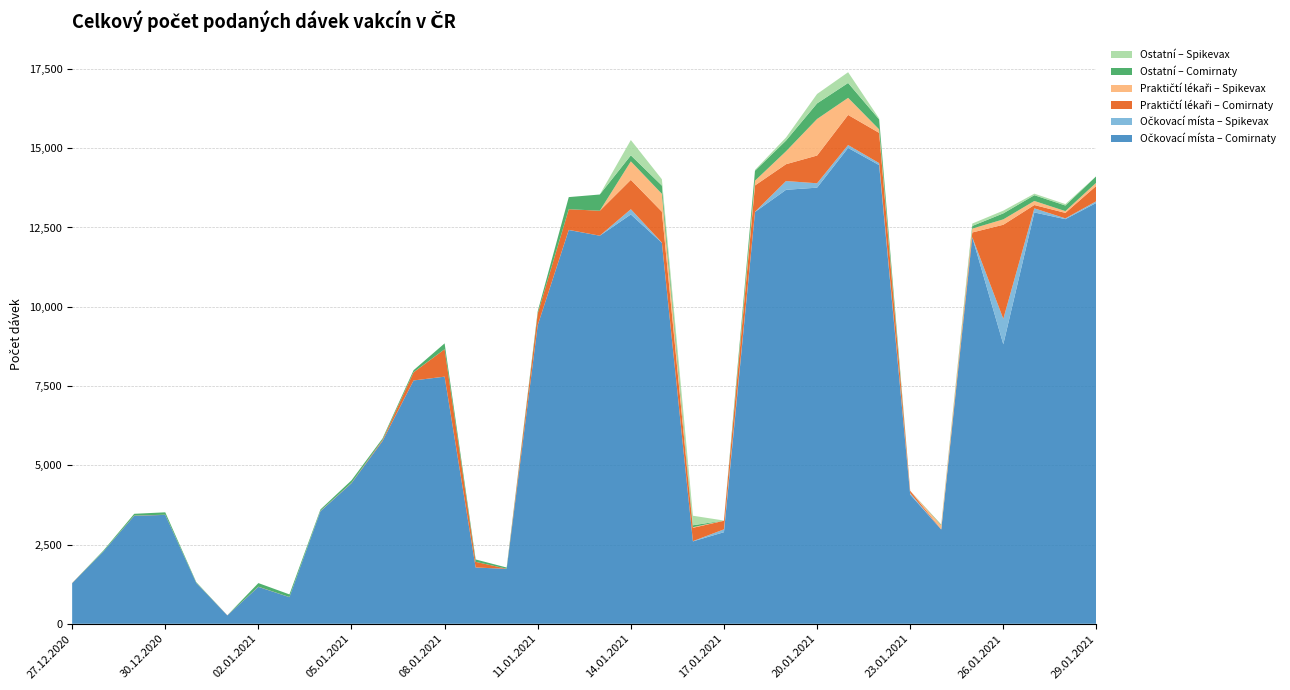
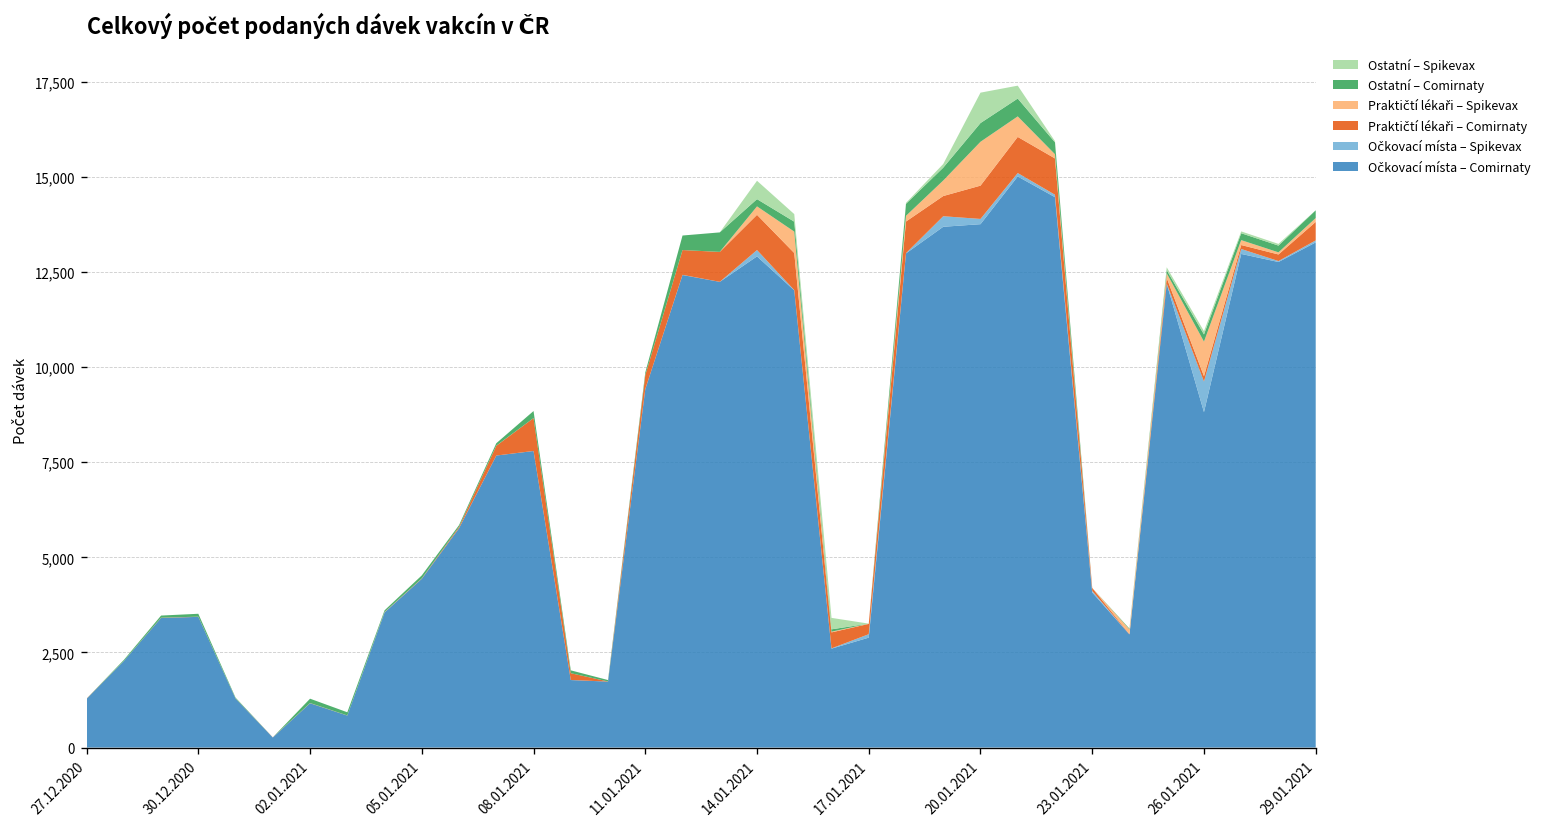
  {
    "Očkovací místa – Comirnaty": {
      "14.01.2021": "12,900",
      "17.01.2021": "2,900",
      "20.01.2021": "13,800",
      "26.01.2021": "8,800"
    },
    "Očkovací místa – Spikevax": {
      "14.01.2021": "200",
      "17.01.2021": "100",
      "20.01.2021": "100",
      "26.01.2021": "800"
    },
    "Praktičtí lékaři – Comirnaty": {
      "14.01.2021": "900",
      "20.01.2021": "900",
-     "26.01.2021": "3,000",
+     "26.01.2021": "100",
      "29.01.2021": "500"
    },
    "Praktičtí lékaři – Spikevax": {
-     "14.01.2021": "600",
+     "14.01.2021": "200",
      "20.01.2021": "1,200",
-     "26.01.2021": "200",
+     "26.01.2021": "900",
      "29.01.2021": "100"
    },
    "Ostatní – Comirnaty": {
      "14.01.2021": "200",
      "20.01.2021": "500",
      "26.01.2021": "200"
    },
    "Ostatní – Spikevax": {
      "14.01.2021": "500",
-     "20.01.2021": "300",
+     "20.01.2021": "800",
      "26.01.2021": "100"
    }
  }
